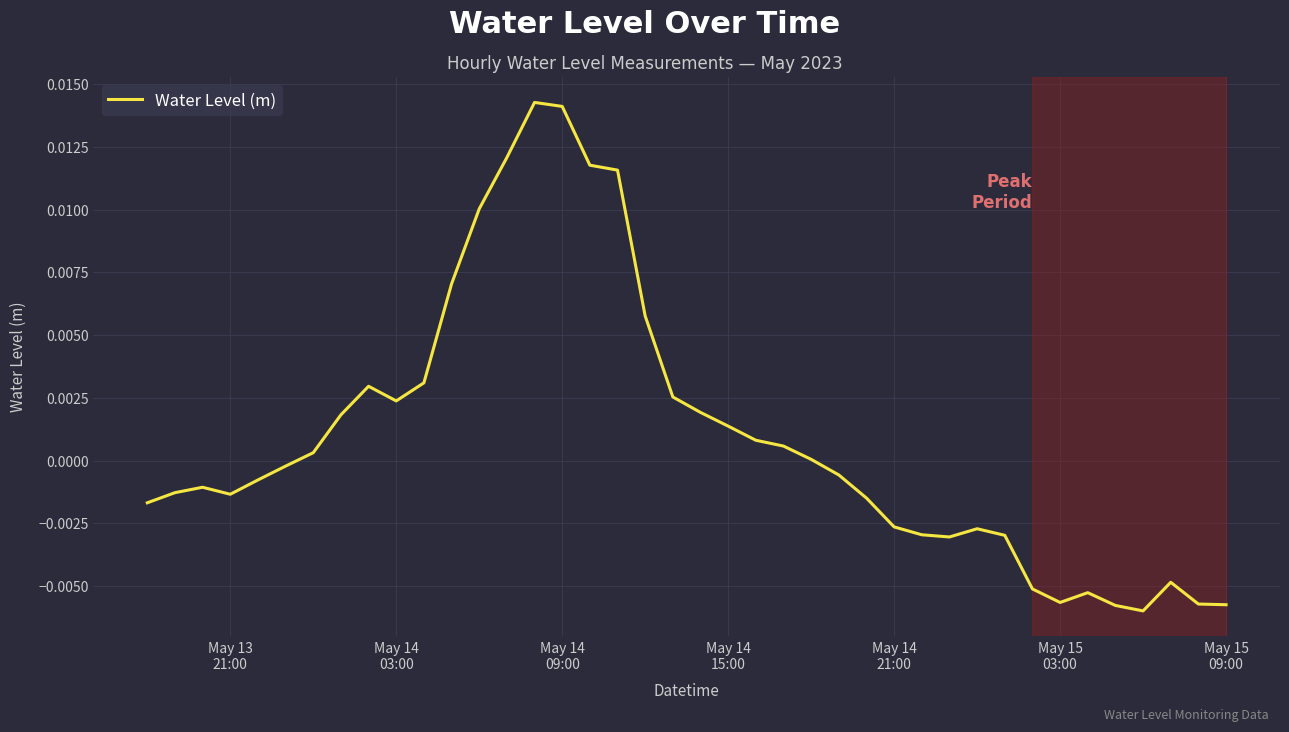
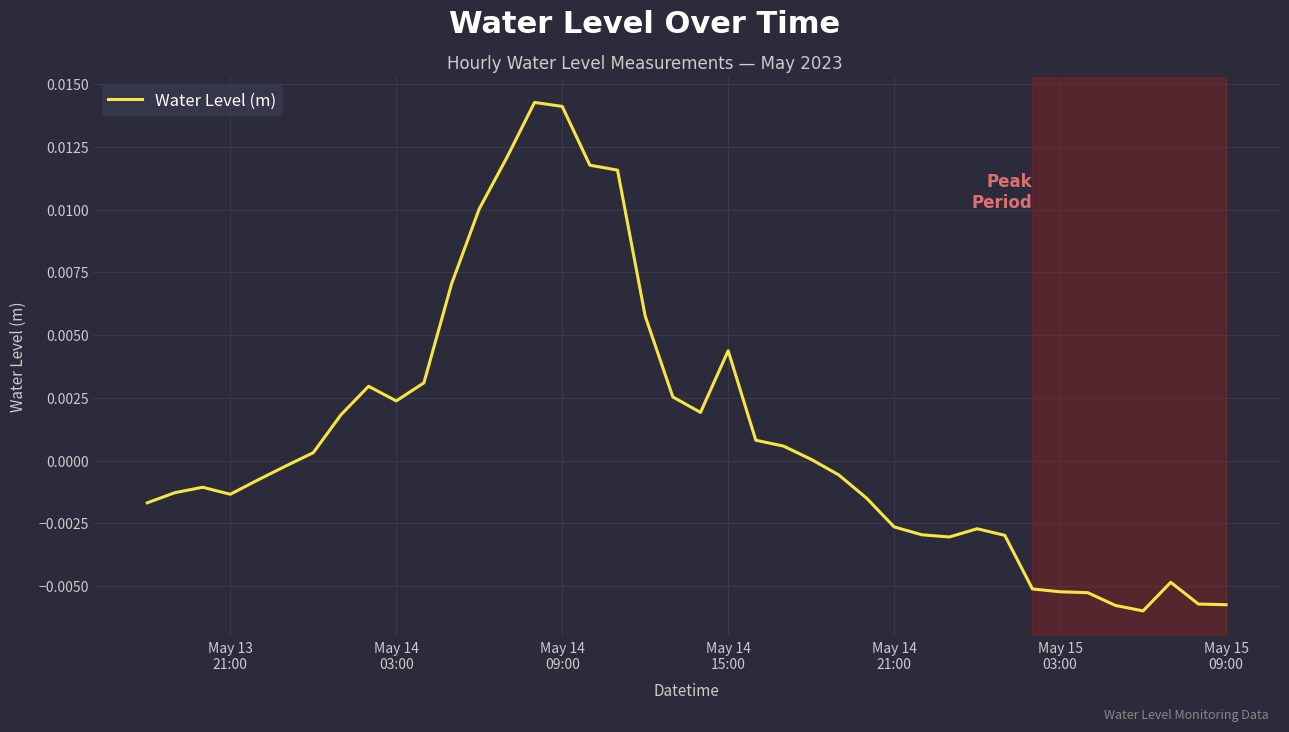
  {
    "May 13 21:00": -0.0013,
    "May 14 03:00": 0.0024,
    "May 14 09:00": 0.0141,
-   "May 14 15:00": 0.0014,
+   "May 14 15:00": 0.0044,
    "May 14 21:00": -0.0026,
-   "May 15 03:00": -0.0057,
+   "May 15 03:00": -0.0052,
    "May 15 09:00": -0.0057
  }
